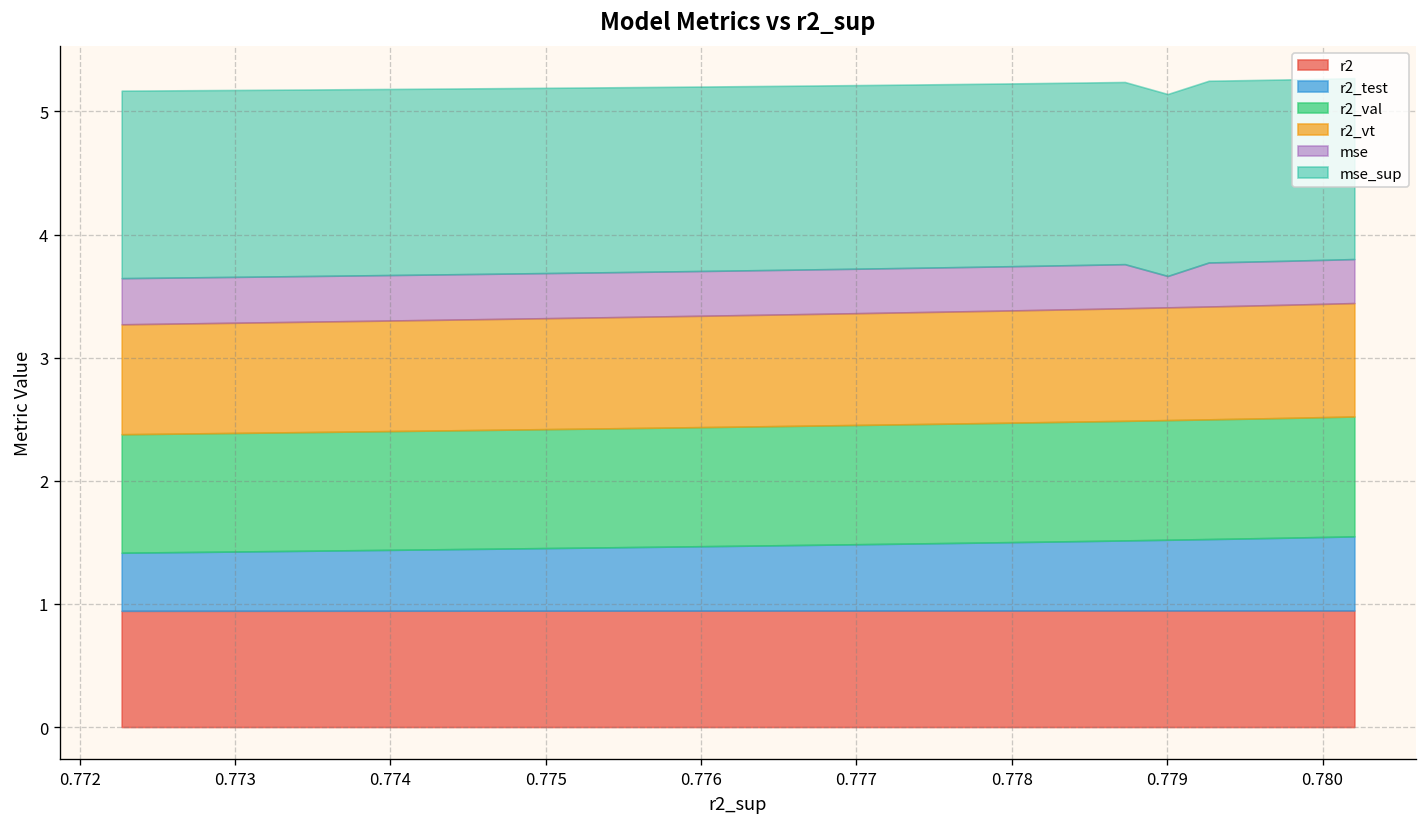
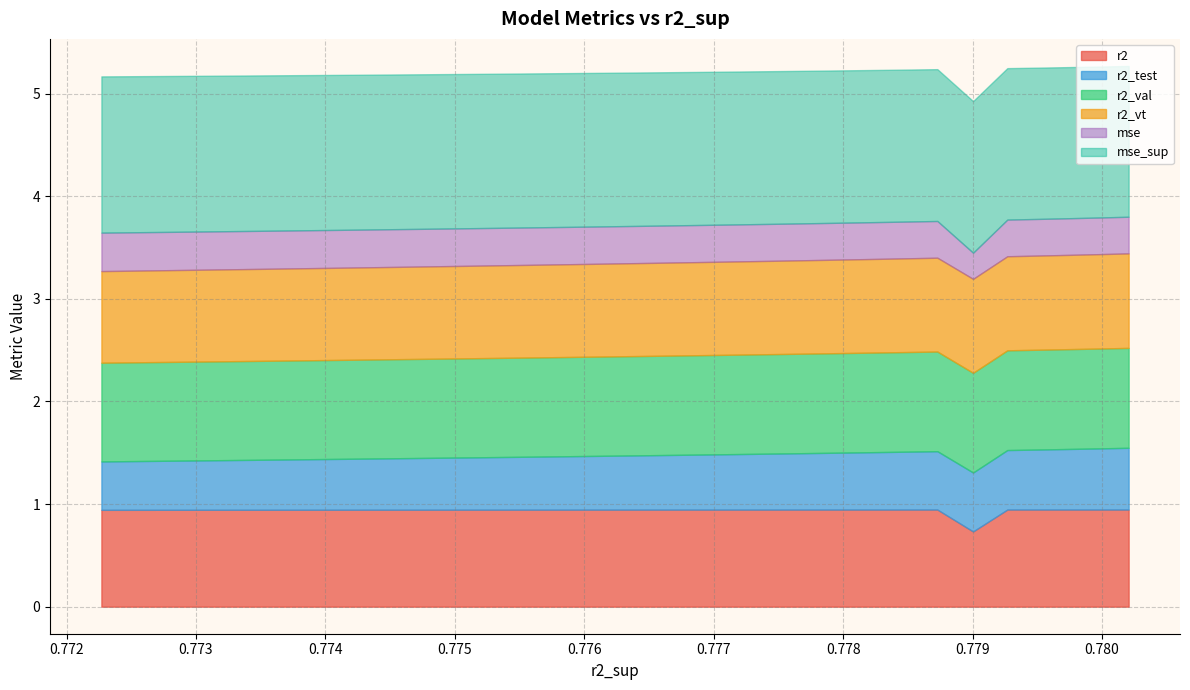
  {
    "r2": {
-     "0.779": 0.95
+     "0.779": 0.73
    },
    "r2_test": {
      "0.779": 0.57
    },
    "r2_vt": {
      "0.779": 0.92
    },
    "mse": {
      "0.779": 0.26
    }
  }
